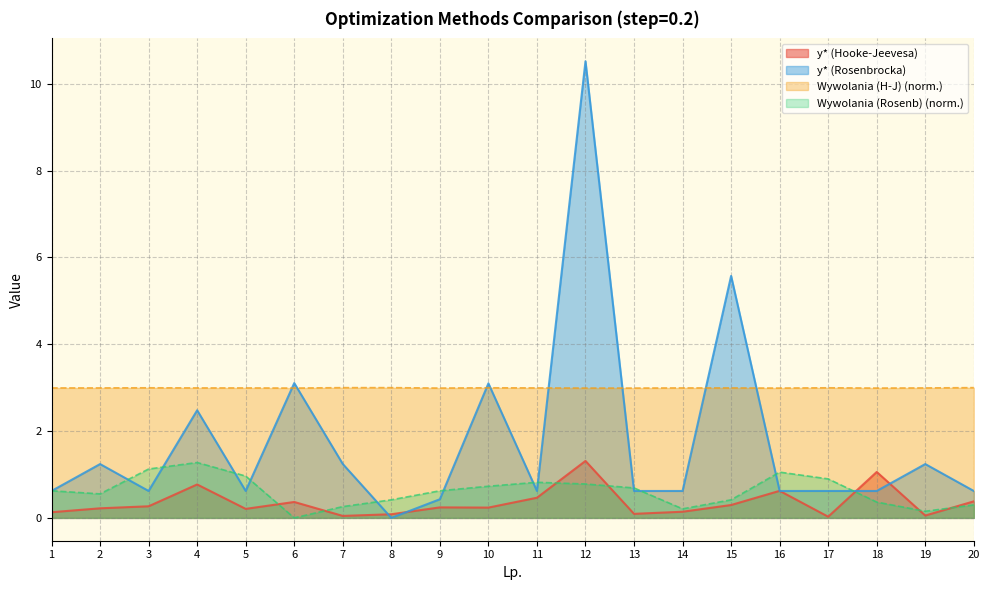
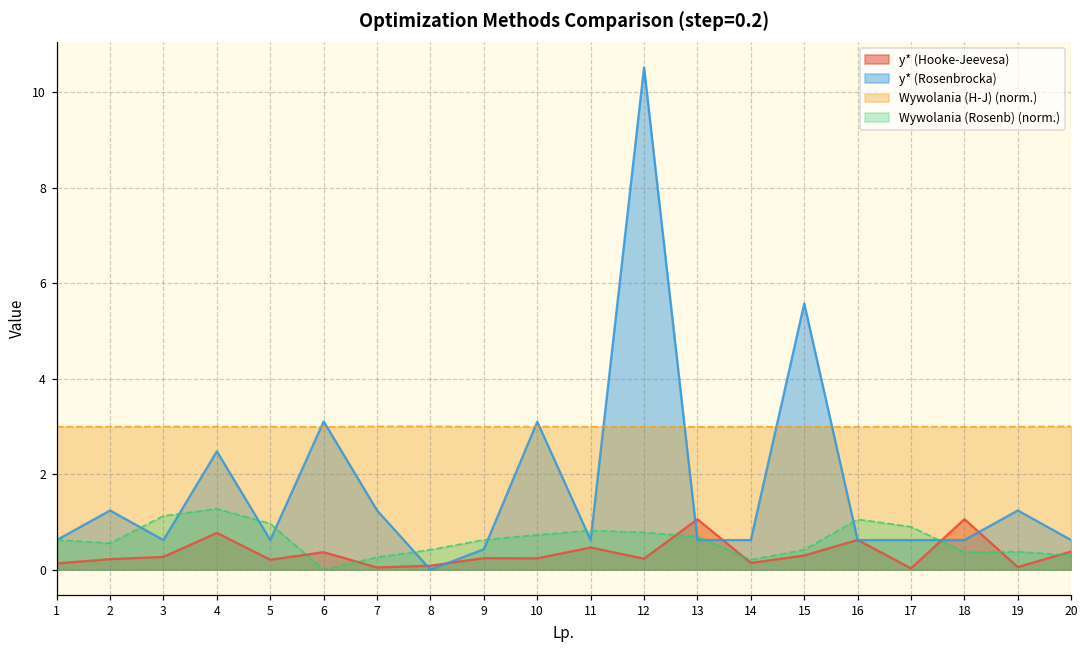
  {
    "y* (Hooke-Jeevesa)": {
      "1": 0.1,
      "2": 0.2,
      "3": 0.3,
      "4": 0.8,
      "5": 0.2,
      "6": 0.4,
      "7": 0.0,
      "8": 0.1,
      "9": 0.2,
      "10": 0.2,
      "11": 0.5,
-     "12": 1.3,
-     "13": 0.1,
+     "12": 0.2,
+     "13": 1.1,
      "14": 0.1,
      "15": 0.3,
      "17": 0.0,
      "18": 1.1,
      "19": 0.1,
      "20": 0.4
    },
    "y* (Rosenbrocka)": {
      "2": 1.2,
      "3": 0.6,
      "4": 2.5,
      "5": 0.6,
      "6": 3.1,
      "7": 1.2,
      "8": 0.0,
      "9": 0.4,
      "10": 3.1,
      "11": 0.6,
      "12": 10.5,
      "13": 0.6,
      "14": 0.6,
      "15": 5.6,
      "17": 0.6,
      "18": 0.6,
      "19": 1.2,
      "20": 0.6
    },
    "Wywolania (H-J) (norm.)": {
      "1": 3.0,
      "2": 3.0,
      "3": 3.0,
      "4": 3.0,
      "5": 3.0,
      "6": 3.0,
      "7": 3.0,
      "8": 3.0,
      "9": 3.0,
      "10": 3.0,
      "11": 3.0,
      "12": 3.0,
      "13": 3.0,
      "14": 3.0,
      "15": 3.0,
      "16": 3.0,
      "17": 3.0,
      "18": 3.0,
      "19": 3.0,
      "20": 3.0
    },
    "Wywolania (Rosenb) (norm.)": {
      "2": 0.6,
      "3": 1.1,
      "4": 1.3,
      "5": 1.0,
      "6": 0.0,
      "7": 0.3,
      "8": 0.4,
      "9": 0.6,
      "10": 0.7,
      "11": 0.8,
      "12": 0.8,
      "13": 0.7,
      "14": 0.2,
      "15": 0.4,
      "16": 1.1,
      "17": 0.9,
      "18": 0.4,
-     "19": 0.2,
+     "19": 0.4,
      "20": 0.3
    }
  }
